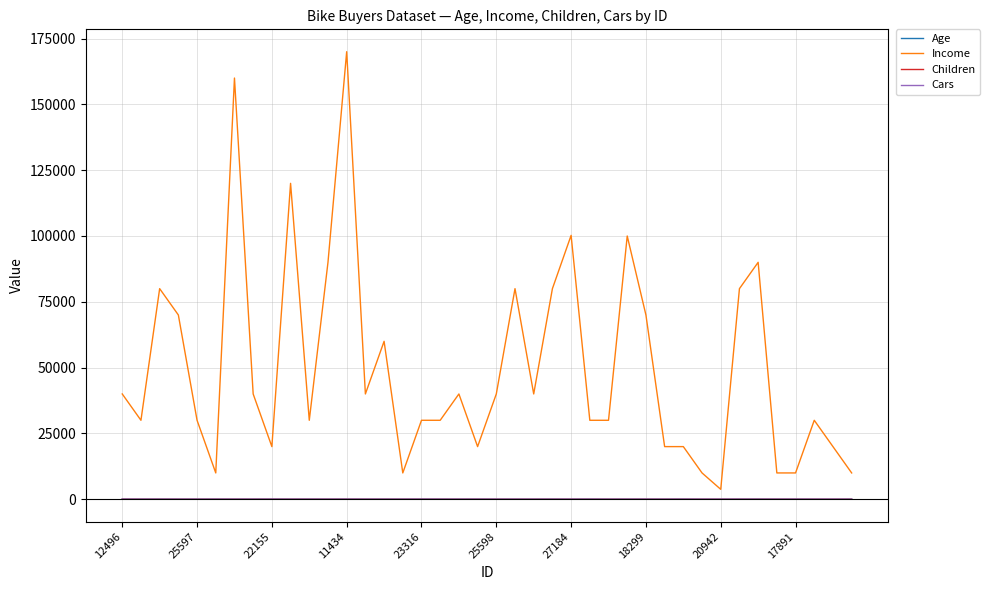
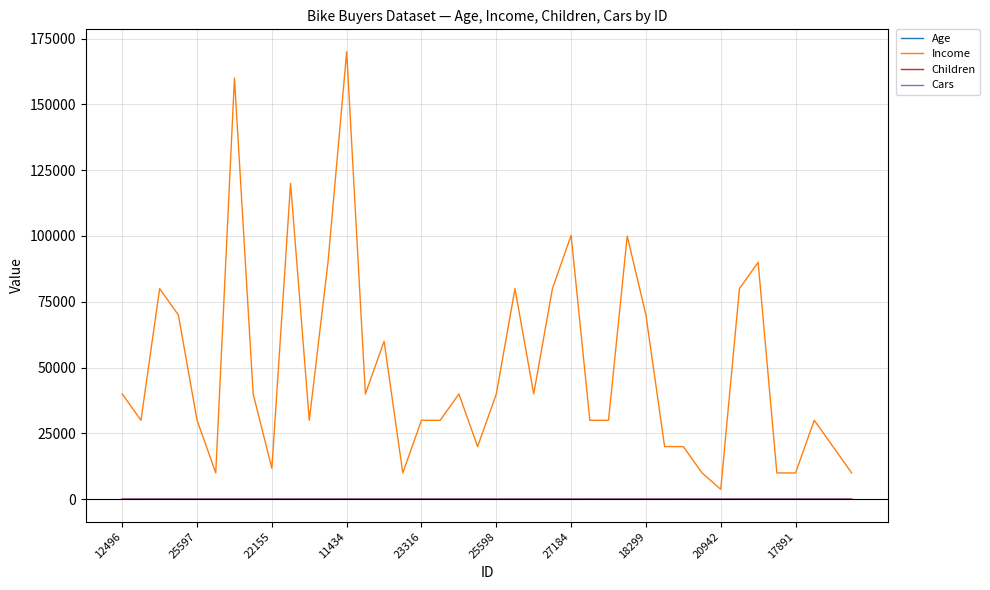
  {
    "Cars": {
      "12496": 0,
      "25597": 0,
      "22155": 0,
      "11434": 0,
      "23316": 0,
      "25598": 0,
      "27184": 0,
      "18299": 0,
      "20942": 0,
      "17891": 0
    },
    "Income": {
      "12496": 40000,
      "25597": 30000,
-     "22155": 20000,
+     "22155": 12000,
      "11434": 170000,
      "23316": 30000,
      "25598": 40000,
      "27184": 100000,
      "18299": 70000,
      "20942": 4000,
      "17891": 10000
    }
  }
